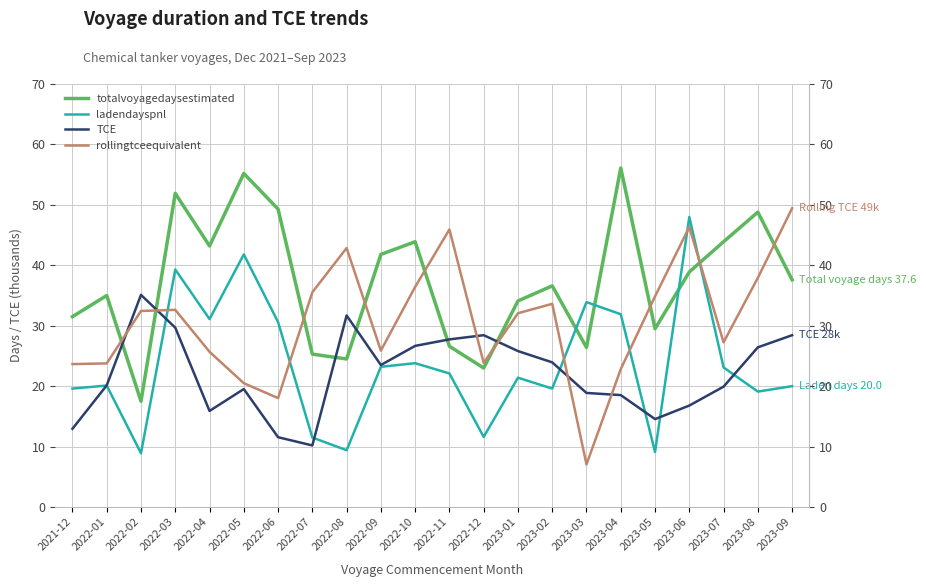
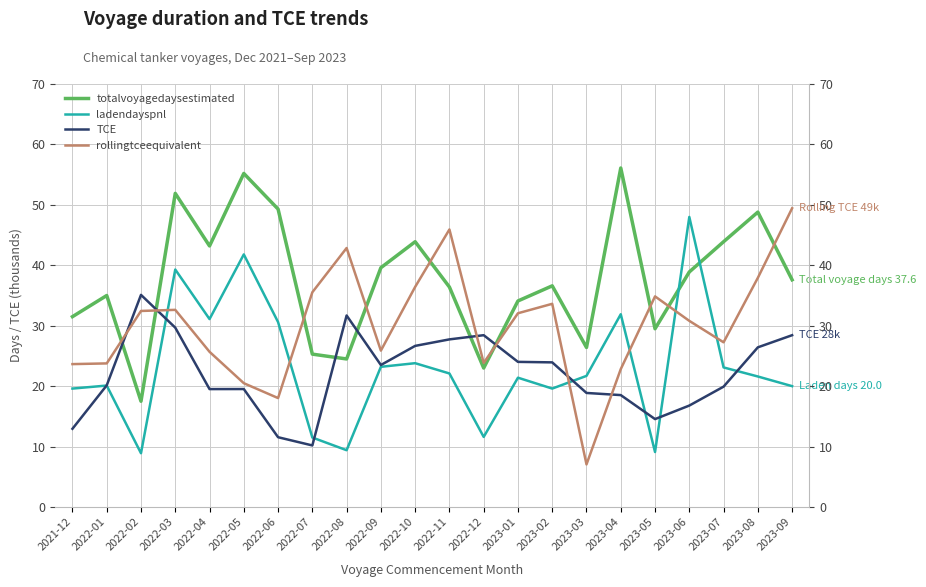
  {
    "totalvoyagedaysestimated": {
      "2021-12": 32,
      "2022-01": 35,
      "2022-02": 18,
      "2022-03": 52,
      "2022-04": 43,
      "2022-05": 55,
      "2022-06": 49,
      "2022-07": 25,
      "2022-08": 25,
-     "2022-09": 42,
+     "2022-09": 40,
      "2022-10": 44,
-     "2022-11": 27,
+     "2022-11": 36,
      "2022-12": 23,
      "2023-01": 34,
      "2023-02": 37,
      "2023-03": 26,
      "2023-04": 56,
      "2023-05": 30,
      "2023-06": 39,
      "2023-07": 44,
      "2023-08": 49
    },
    "ladendayspnl": {
      "2021-12": 20,
      "2022-01": 20,
      "2022-02": 9,
      "2022-03": 39,
      "2022-04": 31,
      "2022-05": 42,
      "2022-06": 31,
      "2022-07": 12,
      "2022-08": 9,
      "2022-09": 23,
      "2022-10": 24,
      "2022-11": 22,
      "2022-12": 12,
      "2023-01": 21,
      "2023-02": 20,
-     "2023-03": 34,
+     "2023-03": 22,
      "2023-04": 32,
      "2023-05": 9,
      "2023-06": 48,
      "2023-07": 23,
-     "2023-08": 19
+     "2023-08": 22
    },
    "TCE": {
      "2021-12": 13,
      "2022-01": 20,
      "2022-02": 35,
      "2022-03": 30,
-     "2022-04": 16,
+     "2022-04": 20,
      "2022-05": 20,
      "2022-06": 12,
      "2022-07": 10,
      "2022-08": 32,
      "2022-09": 23,
      "2022-10": 27,
      "2022-11": 28,
      "2022-12": 28,
-     "2023-01": 26,
+     "2023-01": 24,
      "2023-02": 24,
      "2023-03": 19,
      "2023-04": 19,
      "2023-05": 15,
      "2023-06": 17,
      "2023-07": 20,
      "2023-08": 26
    },
    "rollingtceequivalent": {
      "2021-12": 24,
      "2022-01": 24,
      "2022-02": 32,
      "2022-03": 33,
      "2022-04": 26,
      "2022-05": 20,
      "2022-06": 18,
      "2022-07": 36,
      "2022-08": 43,
      "2022-09": 26,
      "2022-10": 36,
      "2022-11": 46,
      "2022-12": 24,
      "2023-01": 32,
      "2023-02": 34,
      "2023-03": 7,
      "2023-04": 23,
      "2023-05": 35,
-     "2023-06": 46,
+     "2023-06": 31,
      "2023-07": 27,
      "2023-08": 38
    }
  }
